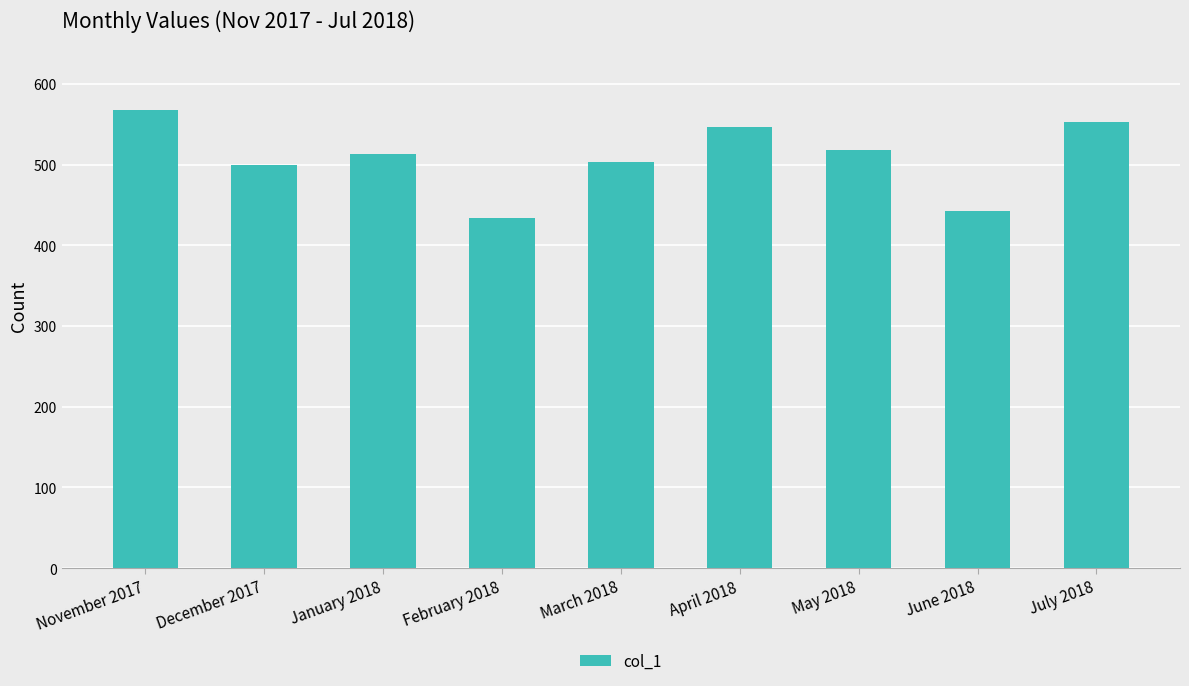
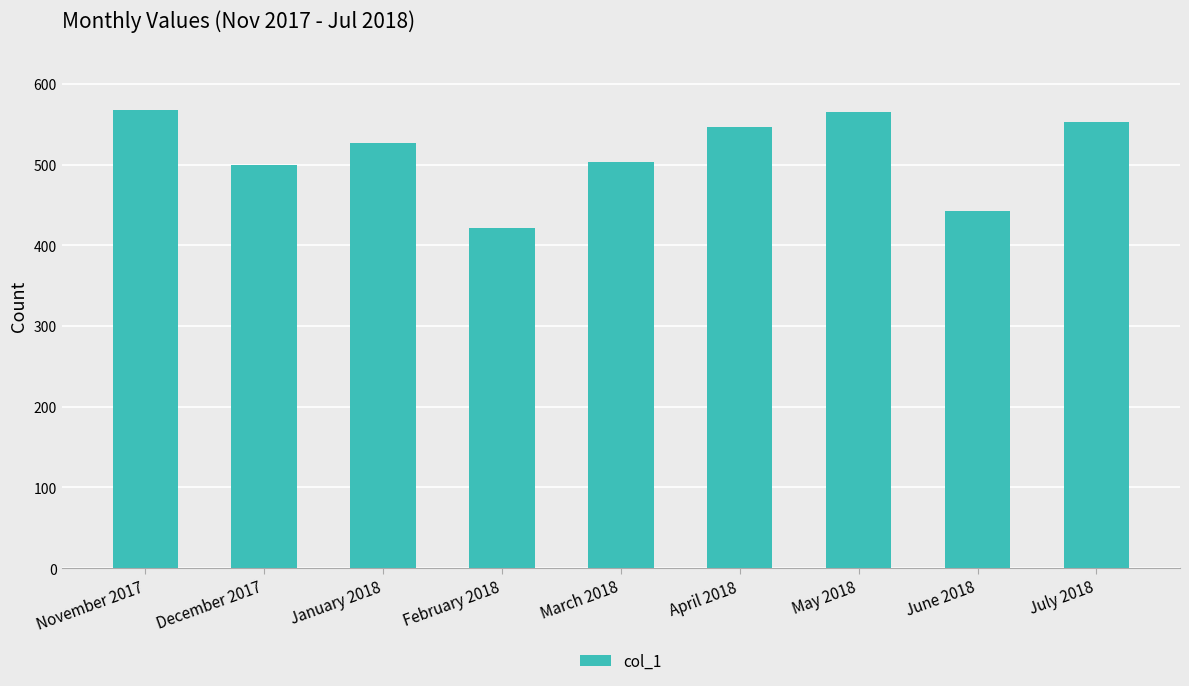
  {
    "November 2017": 570,
    "December 2017": 500,
-   "January 2018": 510,
-   "February 2018": 430,
+   "January 2018": 530,
+   "February 2018": 420,
    "March 2018": 500,
    "April 2018": 550,
-   "May 2018": 520,
+   "May 2018": 570,
    "June 2018": 440,
    "July 2018": 550
  }
